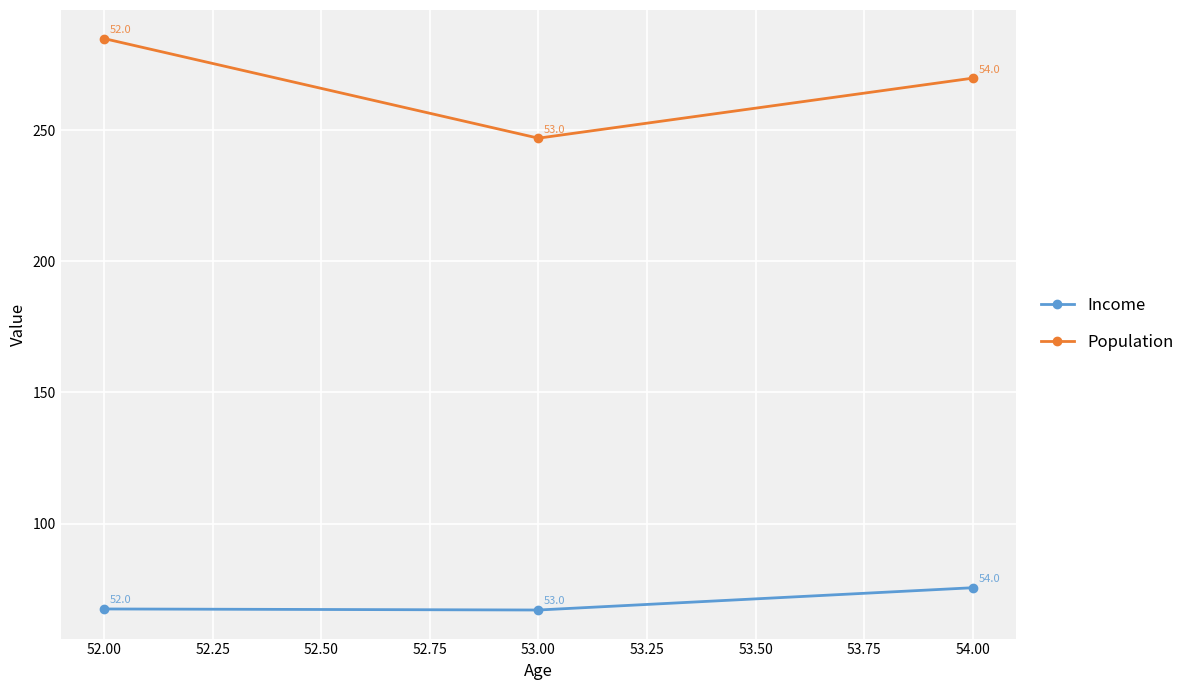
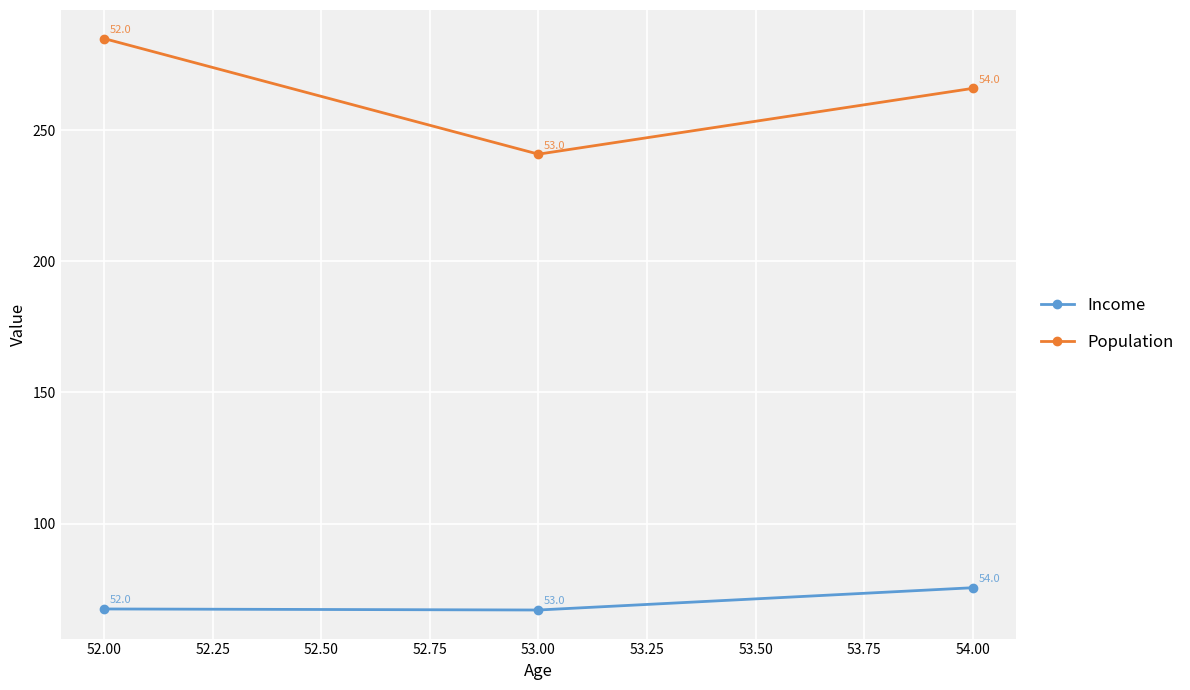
  {
    "Population": {
-     "53.00": 247,
-     "54.00": 270
+     "53.00": 241,
+     "54.00": 266
    }
  }
